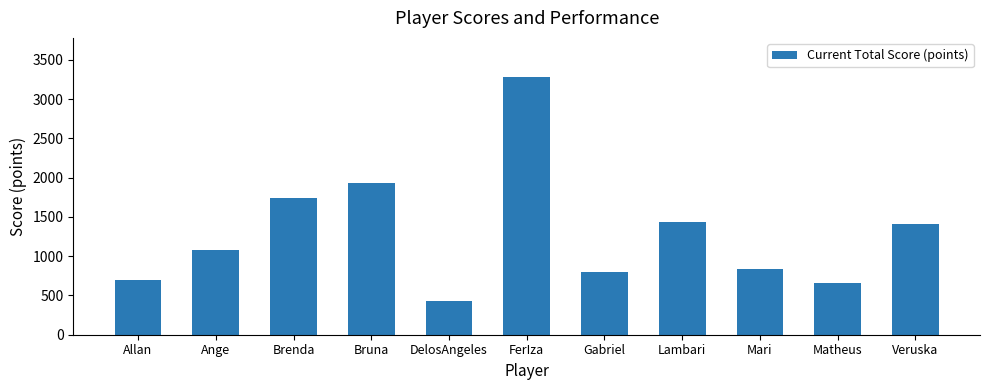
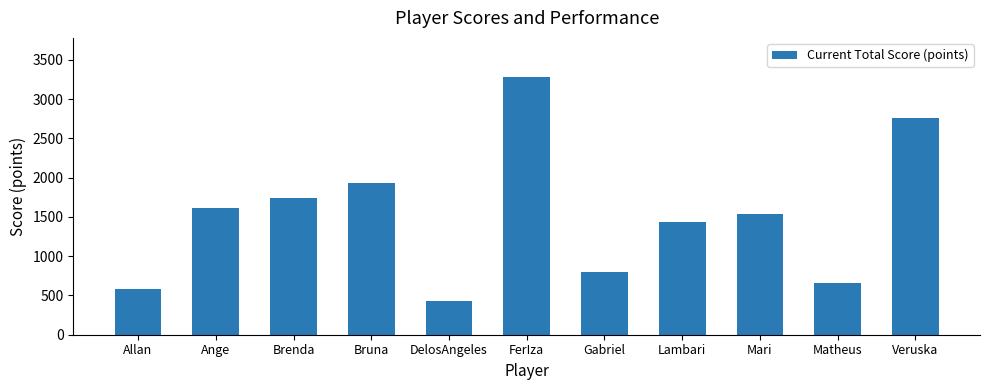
  {
-   "Allan": 700,
-   "Ange": 1100,
+   "Allan": 600,
+   "Ange": 1600,
    "Brenda": 1700,
    "Bruna": 1900,
    "DelosAngeles": 400,
    "FerIza": 3300,
    "Gabriel": 800,
    "Lambari": 1400,
-   "Mari": 800,
+   "Mari": 1500,
    "Matheus": 700,
-   "Veruska": 1400
+   "Veruska": 2800
  }
